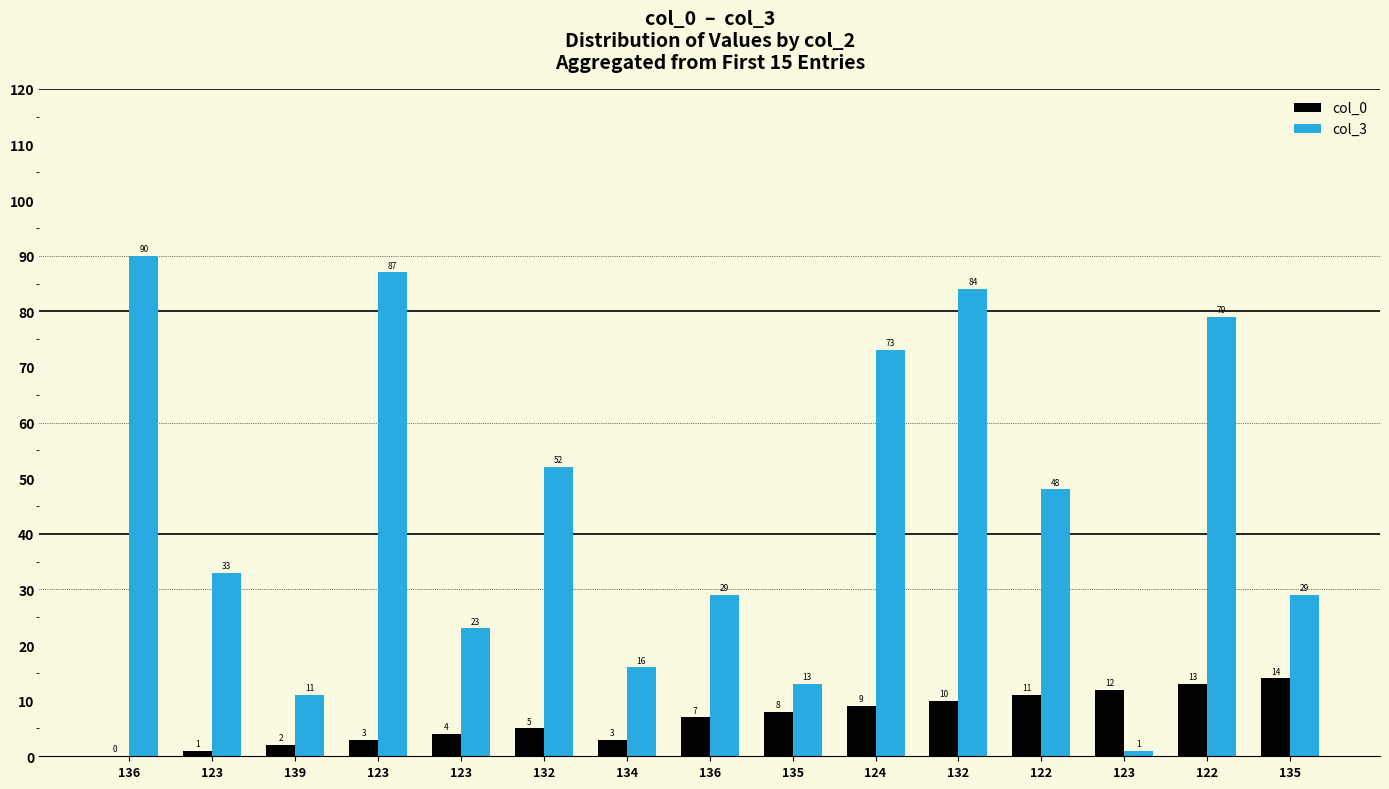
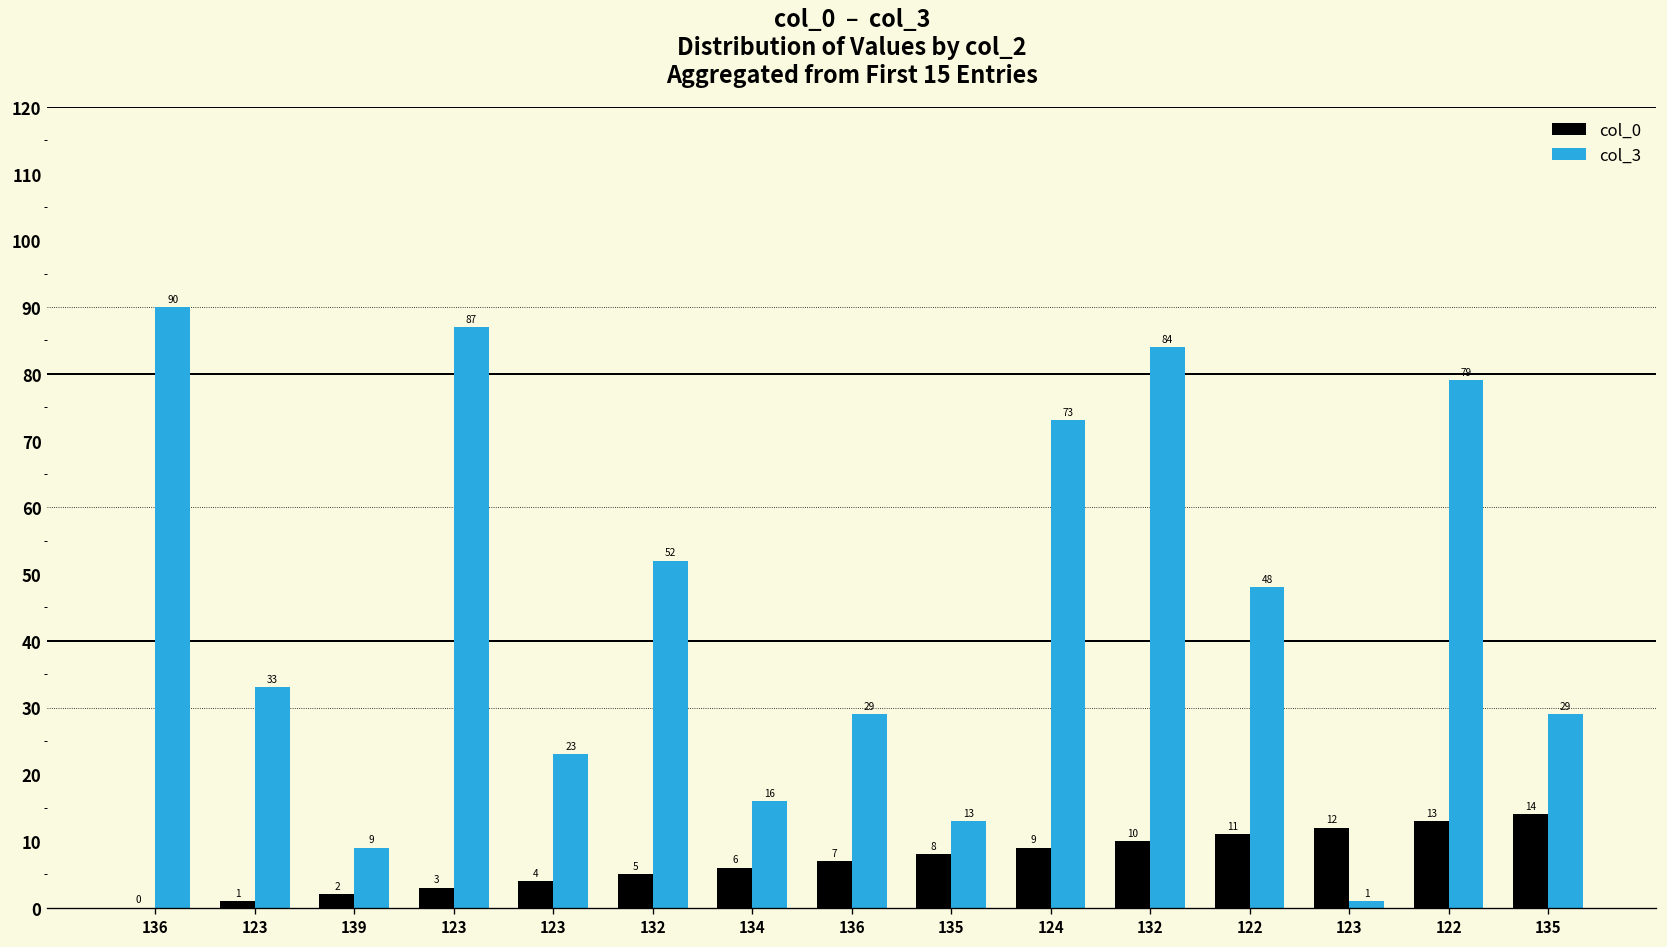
  {
    "col_0": {
      "139": 2,
-     "134": 3,
+     "134": 6,
      "124": 9
    },
    "col_3": {
-     "139": 11,
+     "139": 9,
      "134": 16,
      "124": 73
    }
  }
